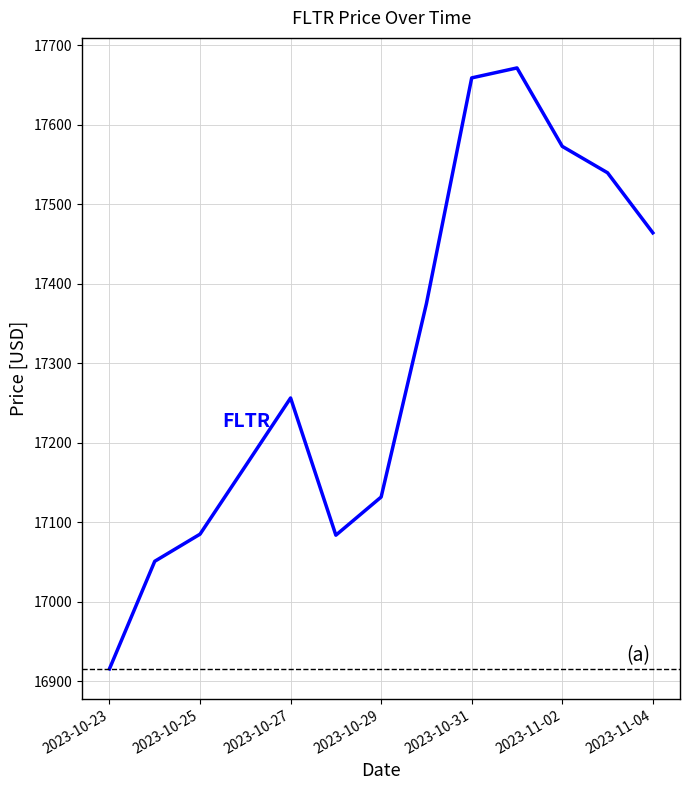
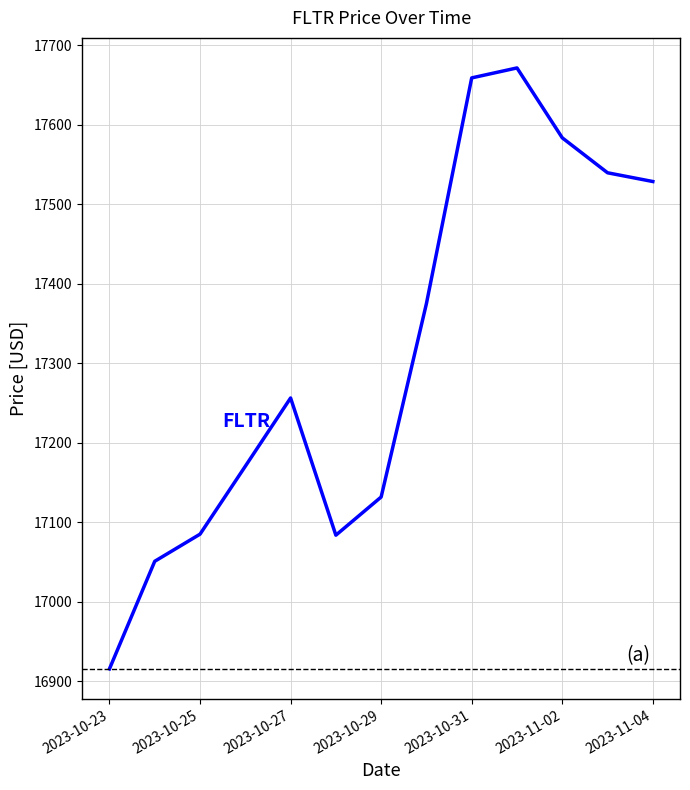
  {
    "2023-10-23": 16920,
    "2023-10-25": 17090,
    "2023-10-27": 17260,
    "2023-10-29": 17130,
    "2023-10-31": 17660,
-   "2023-11-02": 17570,
-   "2023-11-04": 17460
+   "2023-11-02": 17580,
+   "2023-11-04": 17530
  }
